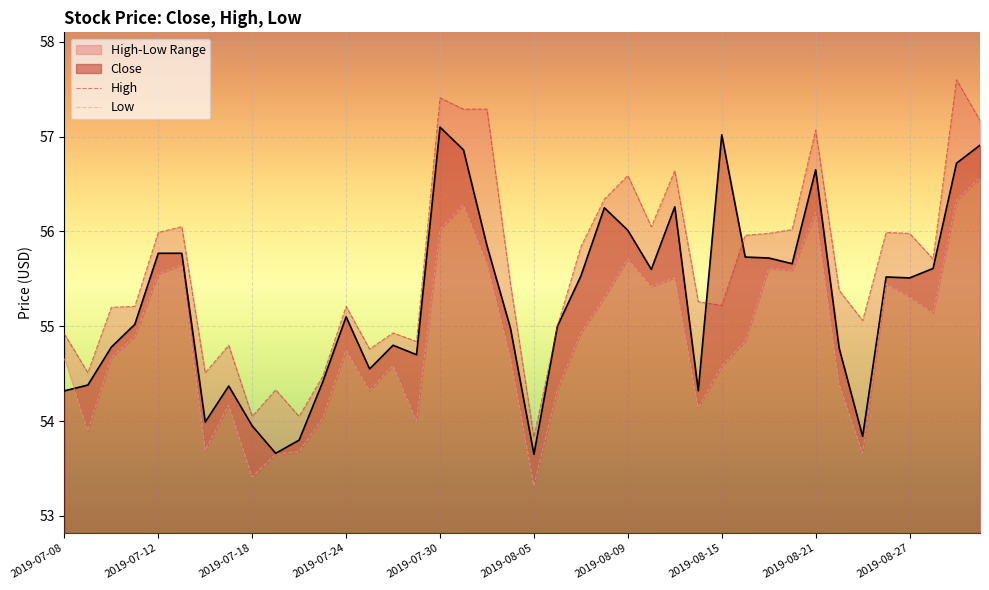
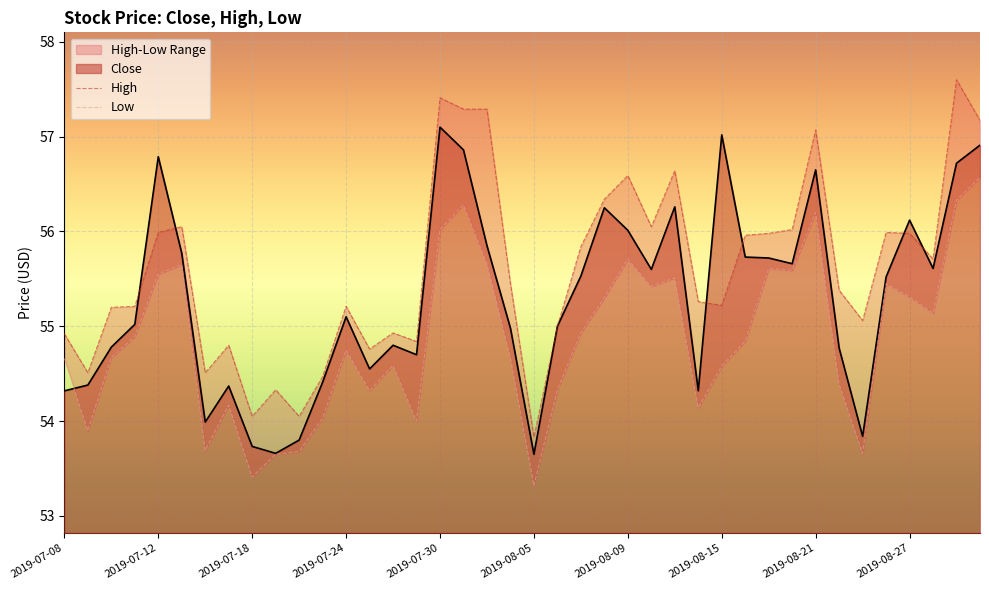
  {
    "Close": {
      "2019-07-08": 54.3,
-     "2019-07-12": 55.8,
-     "2019-07-18": 54.0,
+     "2019-07-12": 56.8,
+     "2019-07-18": 53.7,
      "2019-07-24": 55.1,
      "2019-07-30": 57.1,
      "2019-08-05": 53.7,
      "2019-08-09": 56.0,
      "2019-08-15": 57.0,
      "2019-08-21": 56.7,
-     "2019-08-27": 55.5
+     "2019-08-27": 56.1
    }
  }
